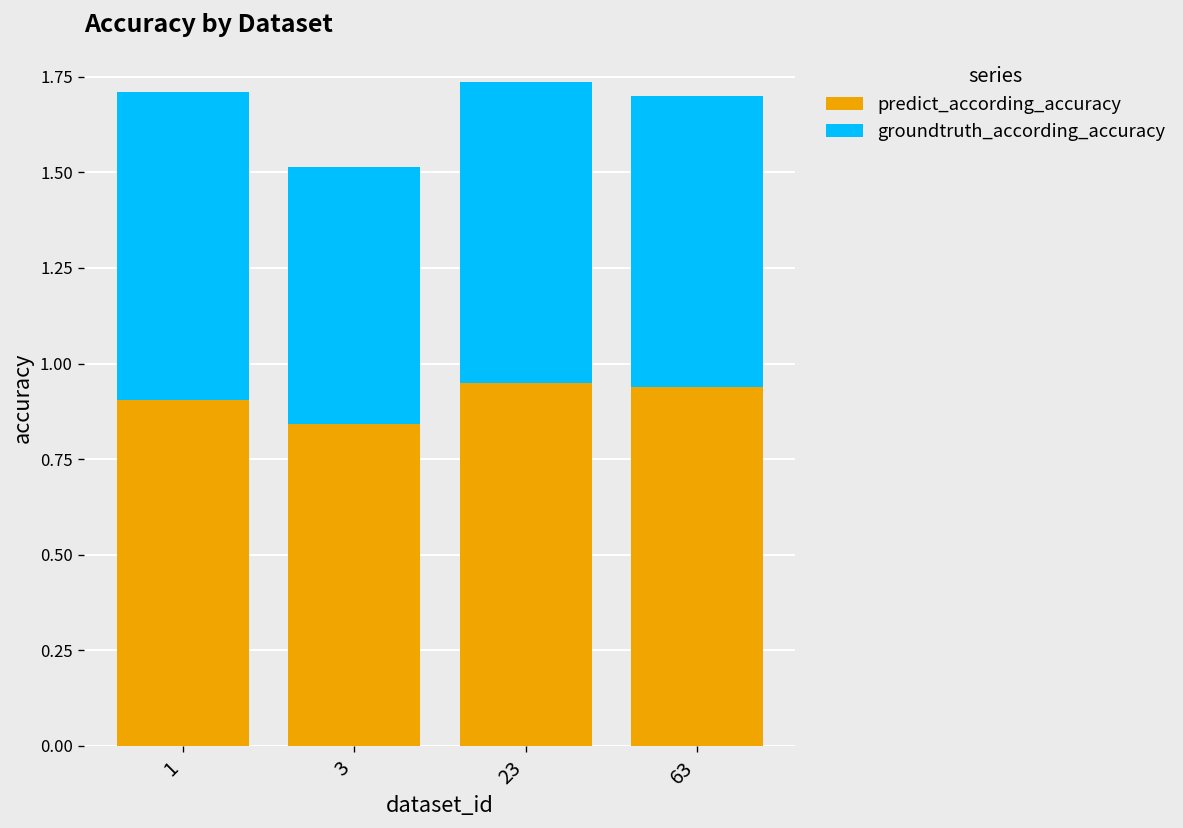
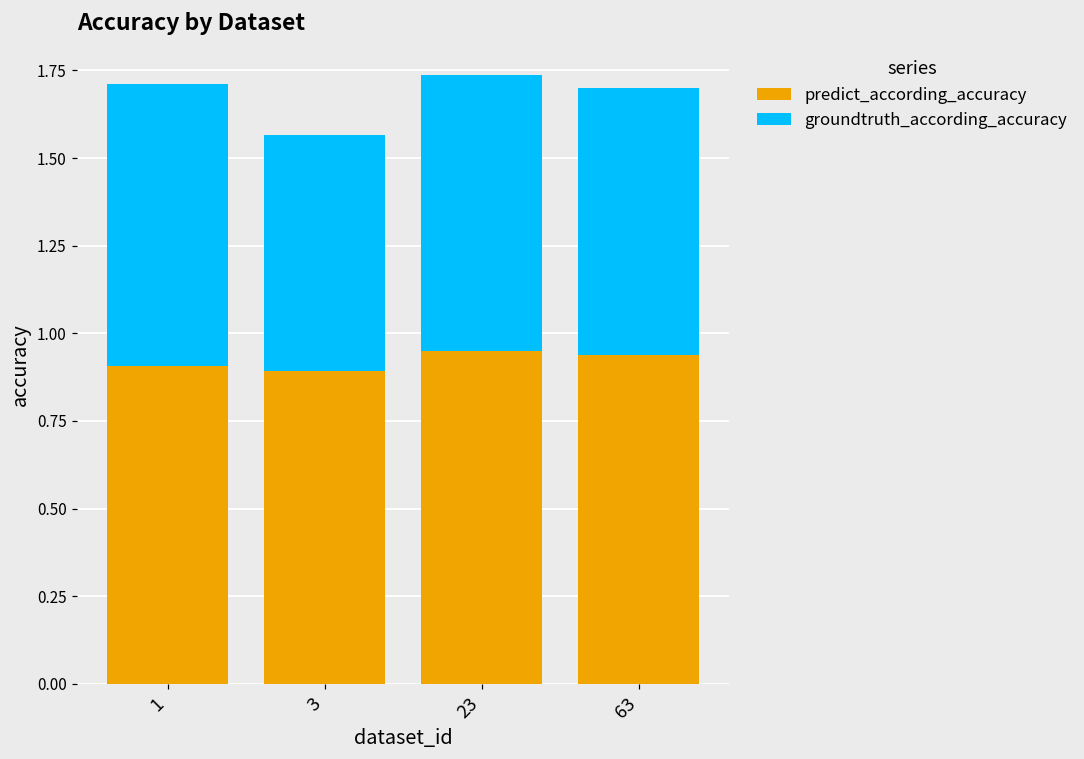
  {
    "predict_according_accuracy": {
      "1": 0.91,
-     "3": 0.84,
+     "3": 0.89,
      "23": 0.95,
      "63": 0.94
    },
    "groundtruth_according_accuracy": {
      "1": 0.80,
      "3": 0.67,
      "23": 0.79,
      "63": 0.76
    }
  }
